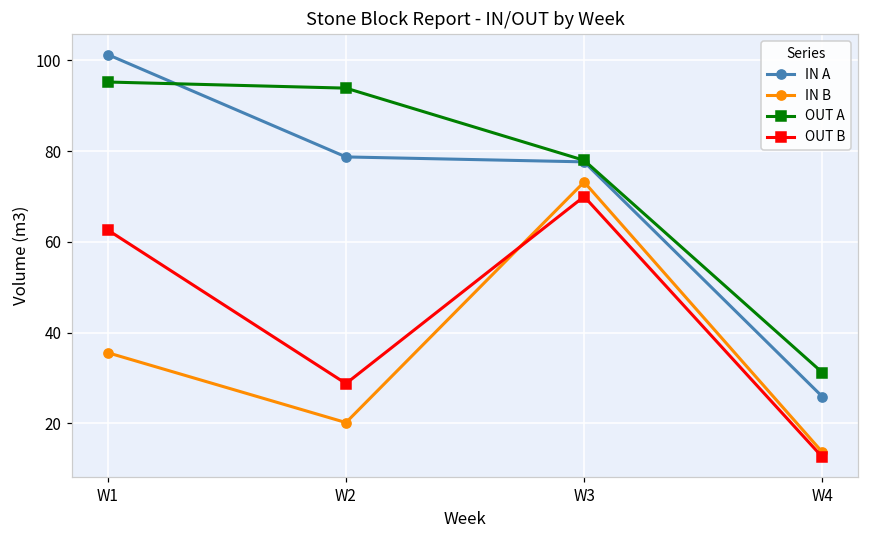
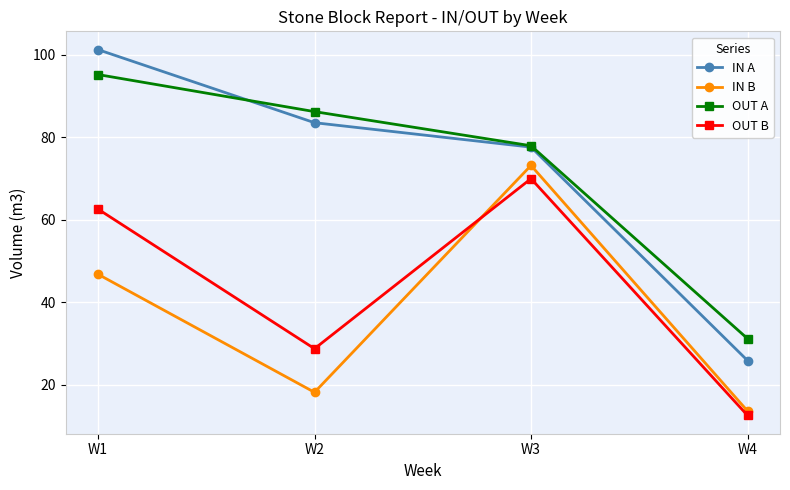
  {
    "IN A": {
      "W1": 101,
-     "W2": 79,
+     "W2": 84,
      "W4": 26
    },
    "IN B": {
-     "W1": 36,
-     "W2": 20,
+     "W1": 47,
+     "W2": 18,
      "W3": 73,
      "W4": 14
    },
    "OUT A": {
      "W1": 95,
-     "W2": 94,
+     "W2": 86,
      "W4": 31
    },
    "OUT B": {
      "W1": 63,
      "W2": 29,
      "W3": 70,
      "W4": 13
    }
  }
